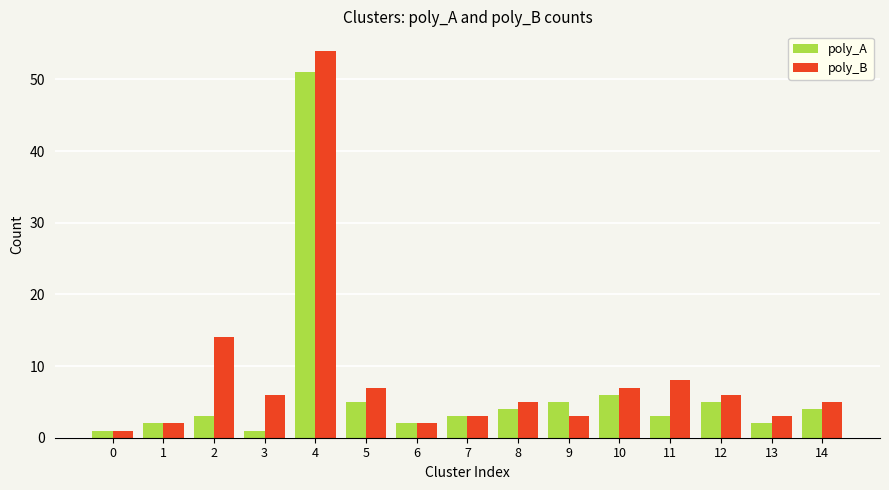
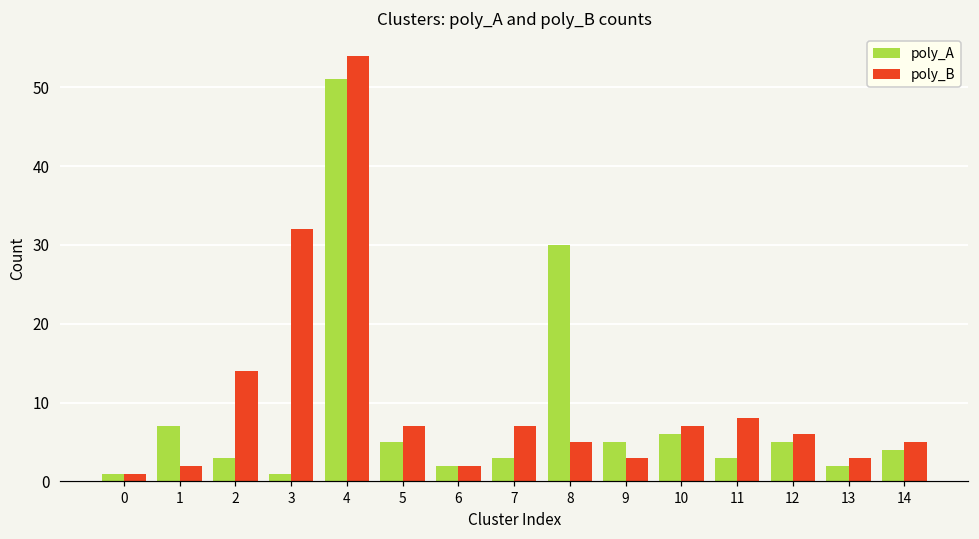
  {
    "poly_A": {
      "0": 1,
-     "1": 2,
+     "1": 7,
      "2": 3,
      "3": 1,
      "4": 51,
      "5": 5,
      "6": 2,
      "7": 3,
-     "8": 4,
+     "8": 30,
      "9": 5,
      "10": 6,
      "11": 3,
      "12": 5,
      "13": 2,
      "14": 4
    },
    "poly_B": {
      "0": 1,
      "1": 2,
      "2": 14,
-     "3": 6,
+     "3": 32,
      "4": 54,
      "5": 7,
      "6": 2,
-     "7": 3,
+     "7": 7,
      "8": 5,
      "9": 3,
      "10": 7,
      "11": 8,
      "12": 6,
      "13": 3,
      "14": 5
    }
  }
